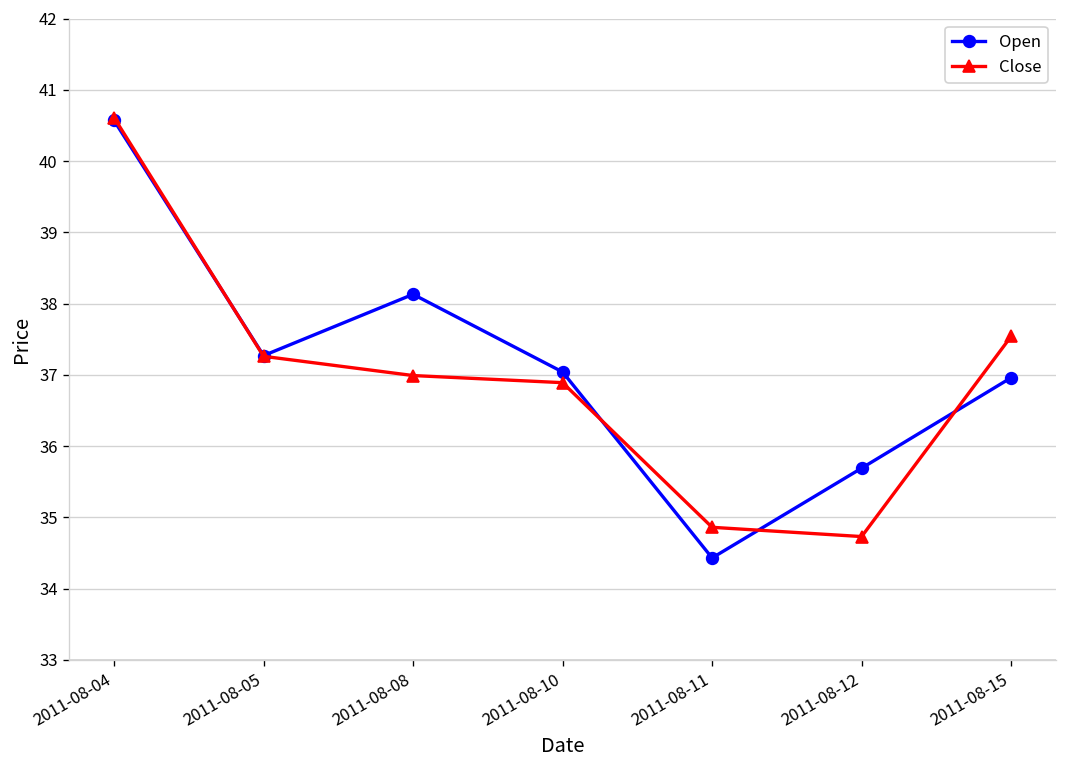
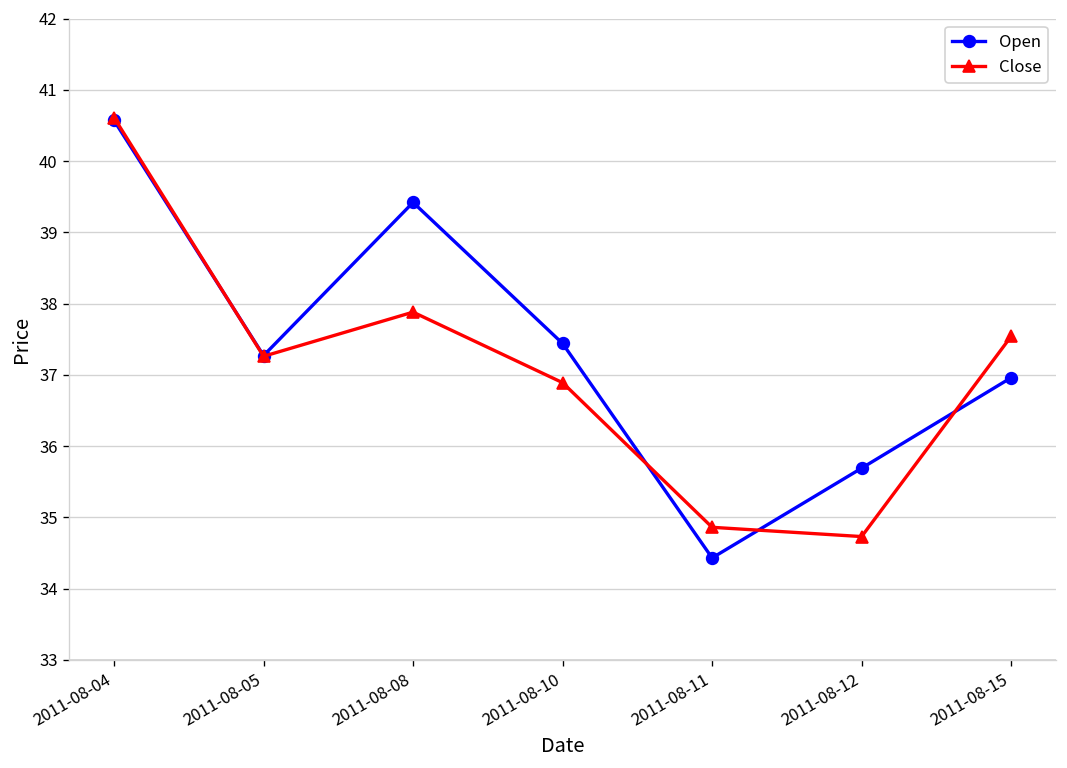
  {
    "Open": {
-     "2011-08-08": 38.1,
-     "2011-08-10": 37.0,
+     "2011-08-08": 39.4,
+     "2011-08-10": 37.4,
      "2011-08-11": 34.4,
      "2011-08-12": 35.7,
      "2011-08-15": 37.0
    },
    "Close": {
-     "2011-08-08": 37.0,
+     "2011-08-08": 37.9,
      "2011-08-10": 36.9,
      "2011-08-11": 34.9,
      "2011-08-12": 34.7,
      "2011-08-15": 37.5
    }
  }
